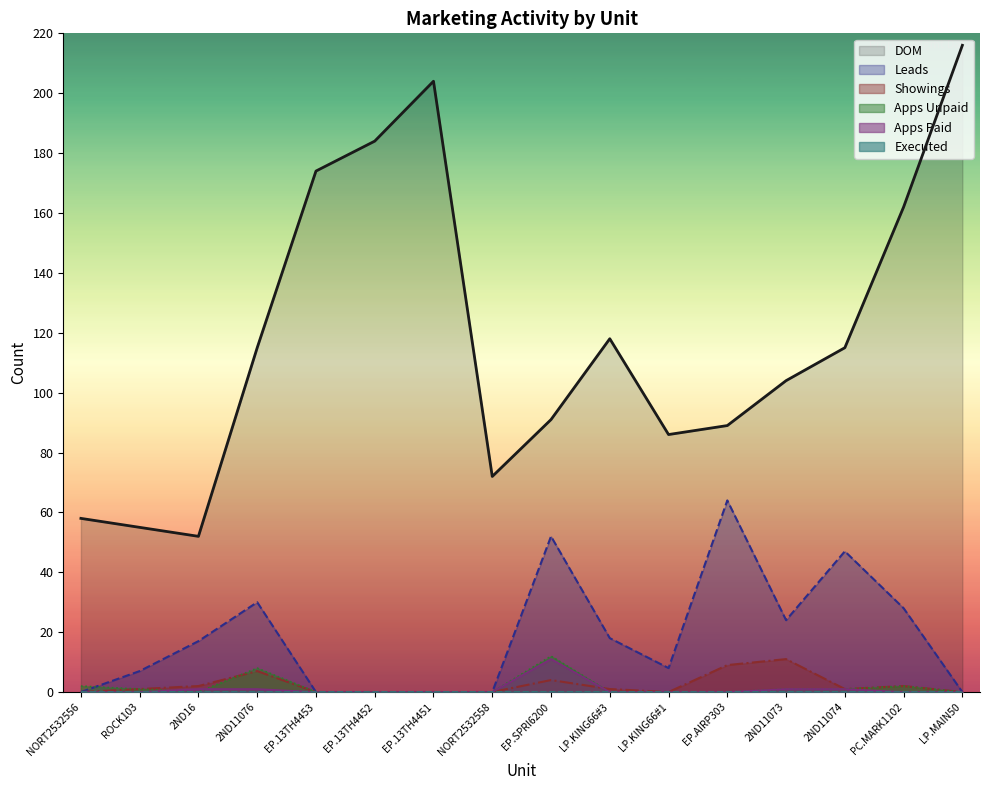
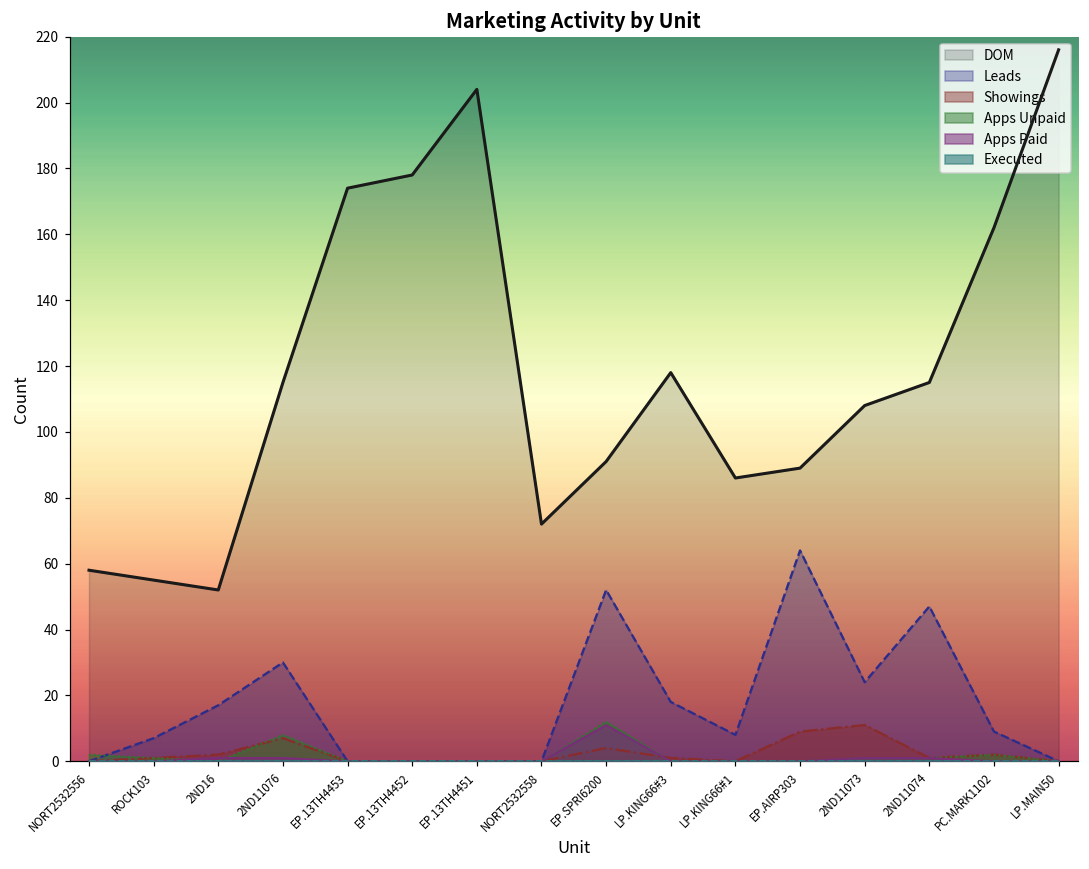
  {
    "DOM": {
      "NORT2532556": 58,
      "ROCK103": 55,
      "2ND16": 52,
      "2ND11076": 115,
      "EP.13TH4453": 174,
-     "EP.13TH4452": 184,
+     "EP.13TH4452": 178,
      "EP.13TH4451": 204,
      "NORT2532558": 72,
      "EP.SPRI6200": 91,
      "LP.KING66#3": 118,
      "LP.KING66#1": 86,
      "EP.AIRP303": 89,
-     "2ND11073": 104,
+     "2ND11073": 108,
      "2ND11074": 115,
      "PC.MARK1102": 162
    },
    "Leads": {
      "ROCK103": 7,
      "2ND16": 17,
      "2ND11076": 30,
      "EP.SPRI6200": 52,
      "LP.KING66#3": 18,
      "LP.KING66#1": 8,
      "EP.AIRP303": 64,
      "2ND11073": 24,
      "2ND11074": 47,
-     "PC.MARK1102": 28
+     "PC.MARK1102": 9
    }
  }
